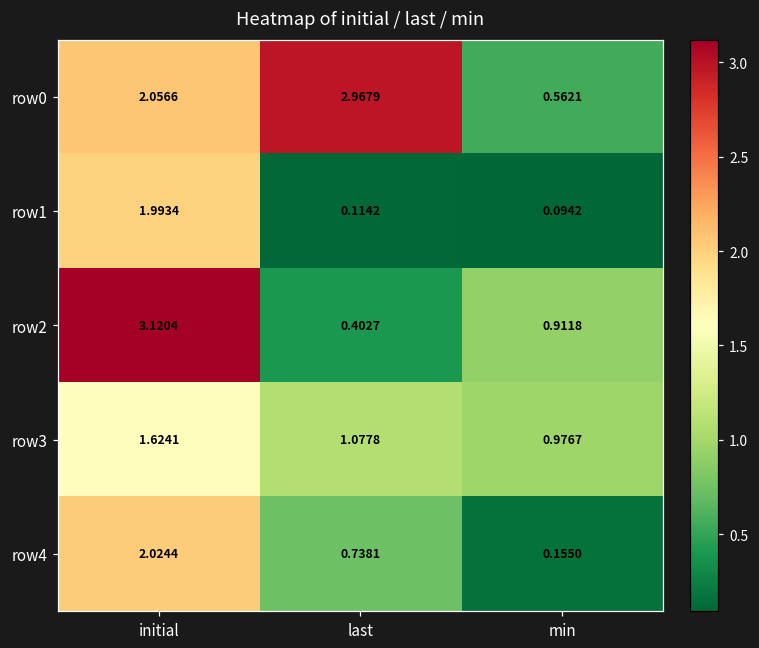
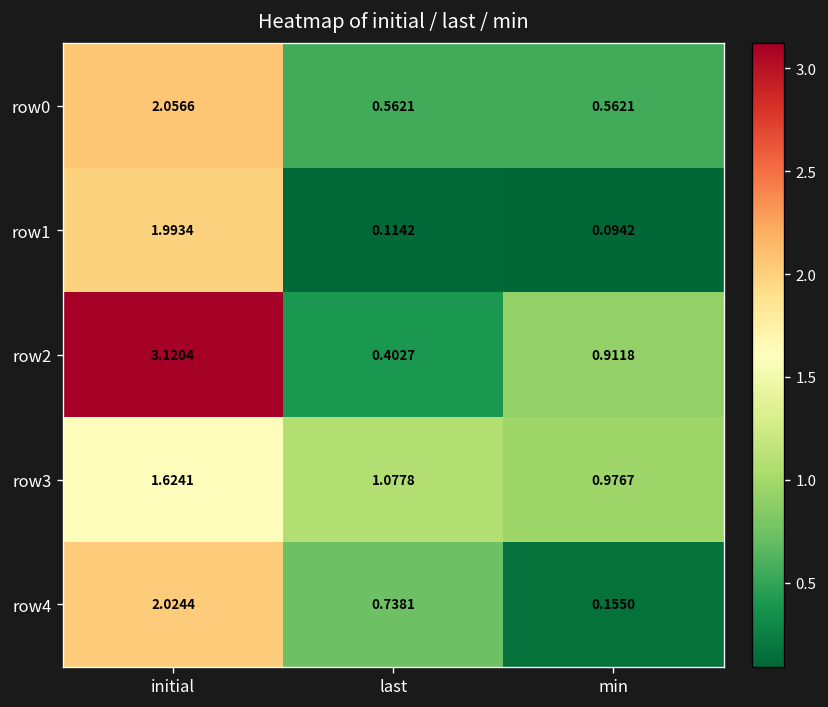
  {
    "row0": {
      "initial": 2.0566,
-     "last": 2.9679,
+     "last": 0.5621,
      "min": 0.5621
    },
    "row1": {
      "initial": 1.9934,
      "last": 0.1142,
      "min": 0.0942
    },
    "row2": {
      "initial": 3.1204,
      "last": 0.4027,
      "min": 0.9118
    },
    "row3": {
      "initial": 1.6241,
      "last": 1.0778,
      "min": 0.9767
    },
    "row4": {
      "initial": 2.0244,
      "last": 0.7381,
      "min": 0.1550
    }
  }
